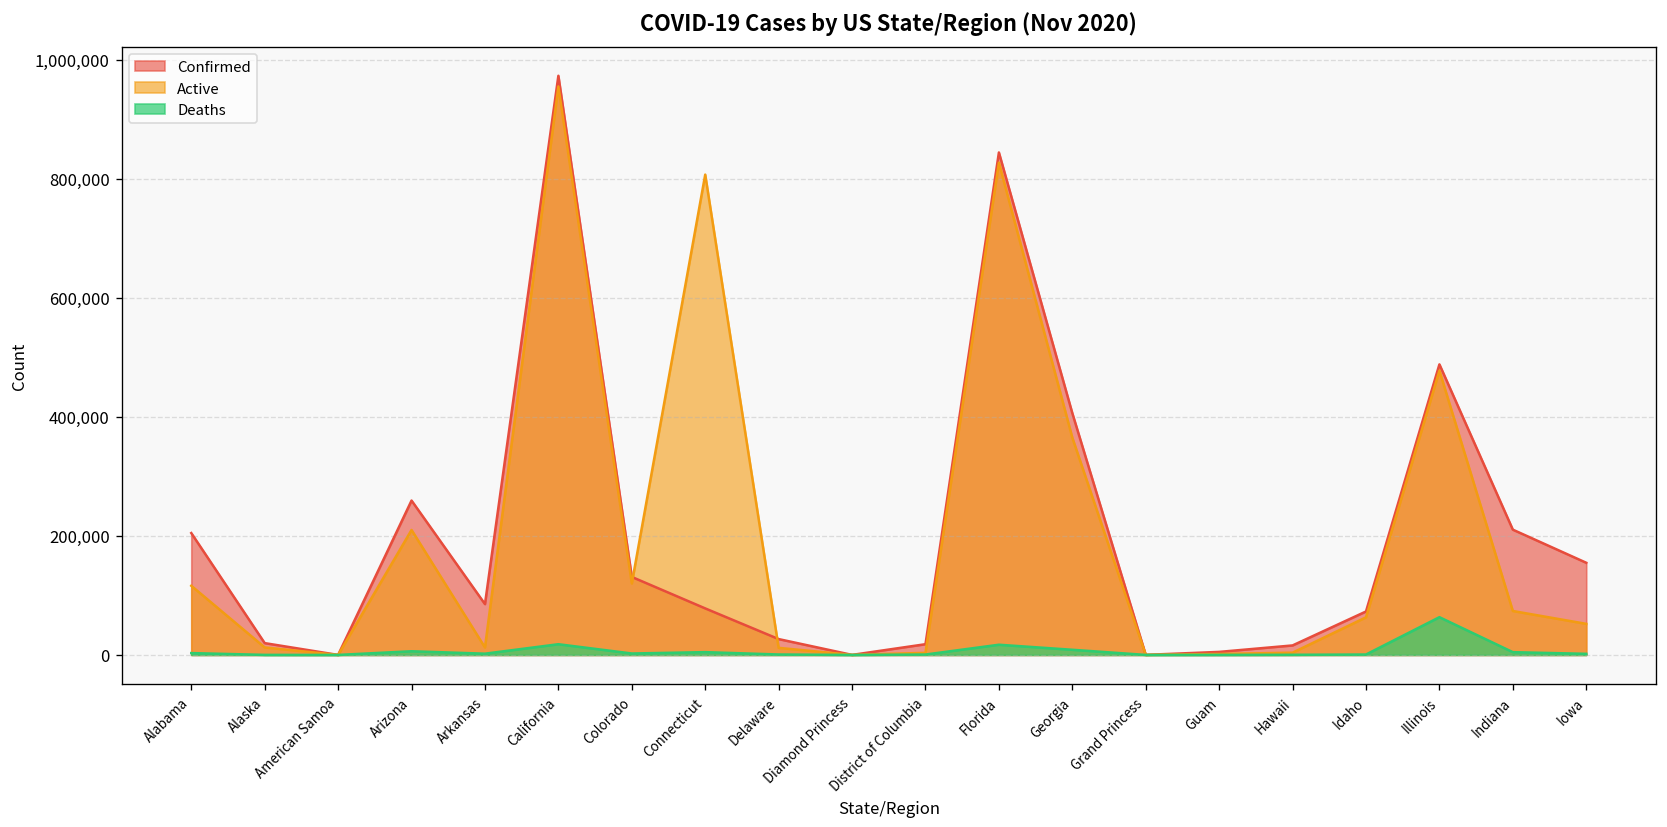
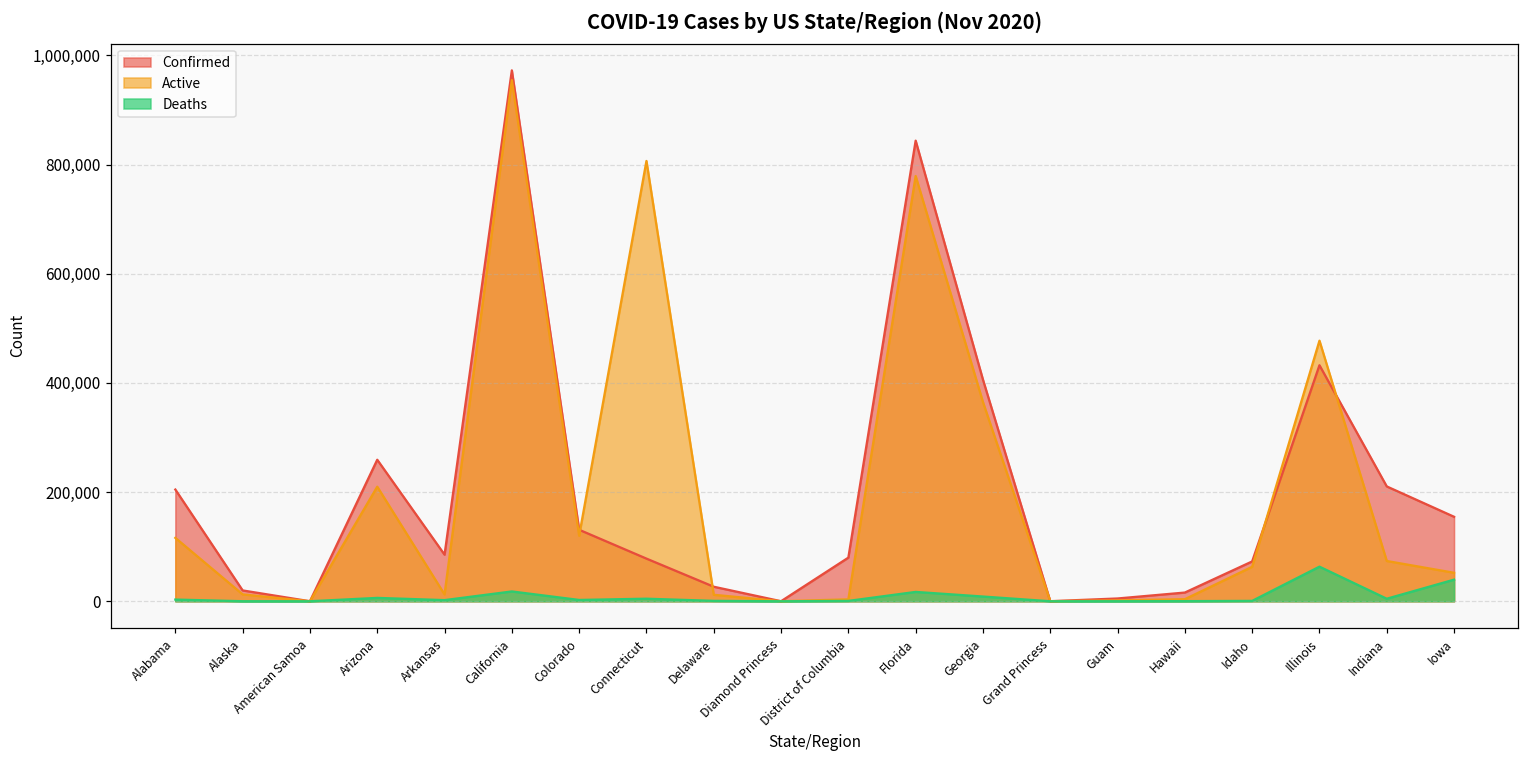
  {
    "Confirmed": {
      "Alabama": "200,000",
      "Alaska": "20,000",
      "Arizona": "260,000",
      "Arkansas": "90,000",
      "California": "970,000",
      "Colorado": "130,000",
      "Connecticut": "80,000",
      "Delaware": "30,000",
-     "District of Columbia": "20,000",
+     "District of Columbia": "80,000",
      "Florida": "840,000",
      "Georgia": "410,000",
      "Hawaii": "20,000",
      "Idaho": "70,000",
-     "Illinois": "490,000",
+     "Illinois": "430,000",
      "Indiana": "210,000",
      "Iowa": "150,000"
    },
    "Active": {
      "Alabama": "120,000",
      "Alaska": "10,000",
      "Arizona": "210,000",
      "Arkansas": "10,000",
      "California": "950,000",
      "Colorado": "120,000",
      "Connecticut": "810,000",
      "Delaware": "10,000",
-     "Florida": "830,000",
+     "Florida": "780,000",
      "Georgia": "360,000",
      "Idaho": "60,000",
      "Illinois": "480,000",
      "Indiana": "70,000",
      "Iowa": "50,000"
    },
    "Deaths": {
      "Alabama": "0",
      "Alaska": "0",
      "Arizona": "10,000",
      "Arkansas": "0",
      "California": "20,000",
      "Colorado": "0",
      "Connecticut": "0",
      "Delaware": "0",
      "Florida": "20,000",
      "Georgia": "10,000",
      "Idaho": "0",
      "Illinois": "60,000",
      "Indiana": "0",
-     "Iowa": "0"
+     "Iowa": "40,000"
    }
  }
